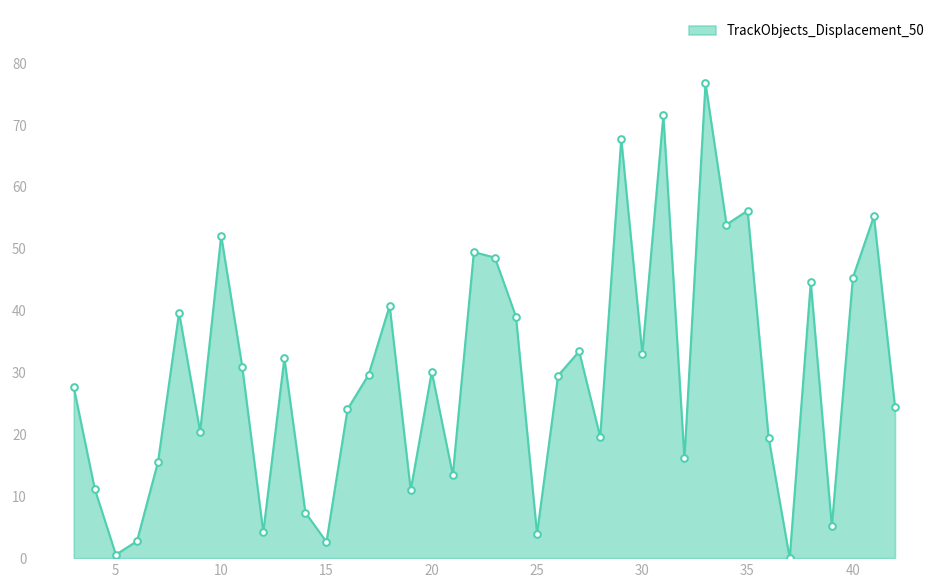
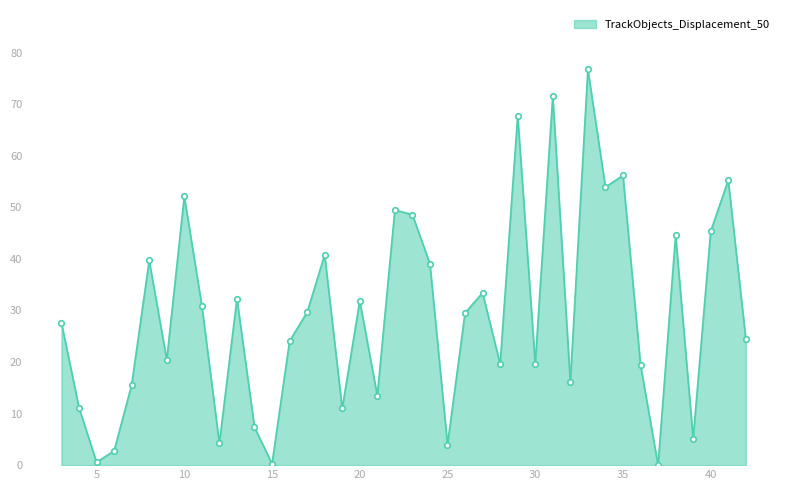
  {
    "5": 1,
    "10": 52,
-   "15": 3,
-   "20": 30,
+   "15": 0,
+   "20": 32,
    "25": 4,
-   "30": 33,
+   "30": 20,
    "35": 56,
    "40": 45
  }
